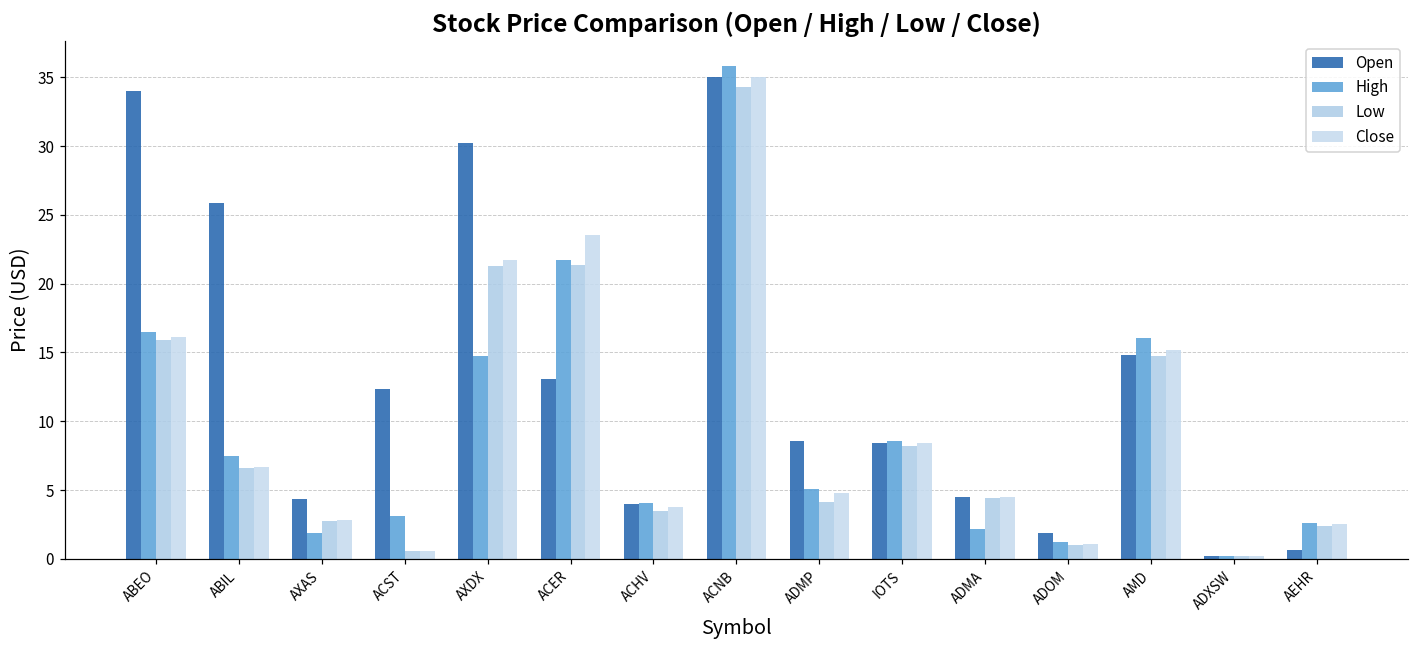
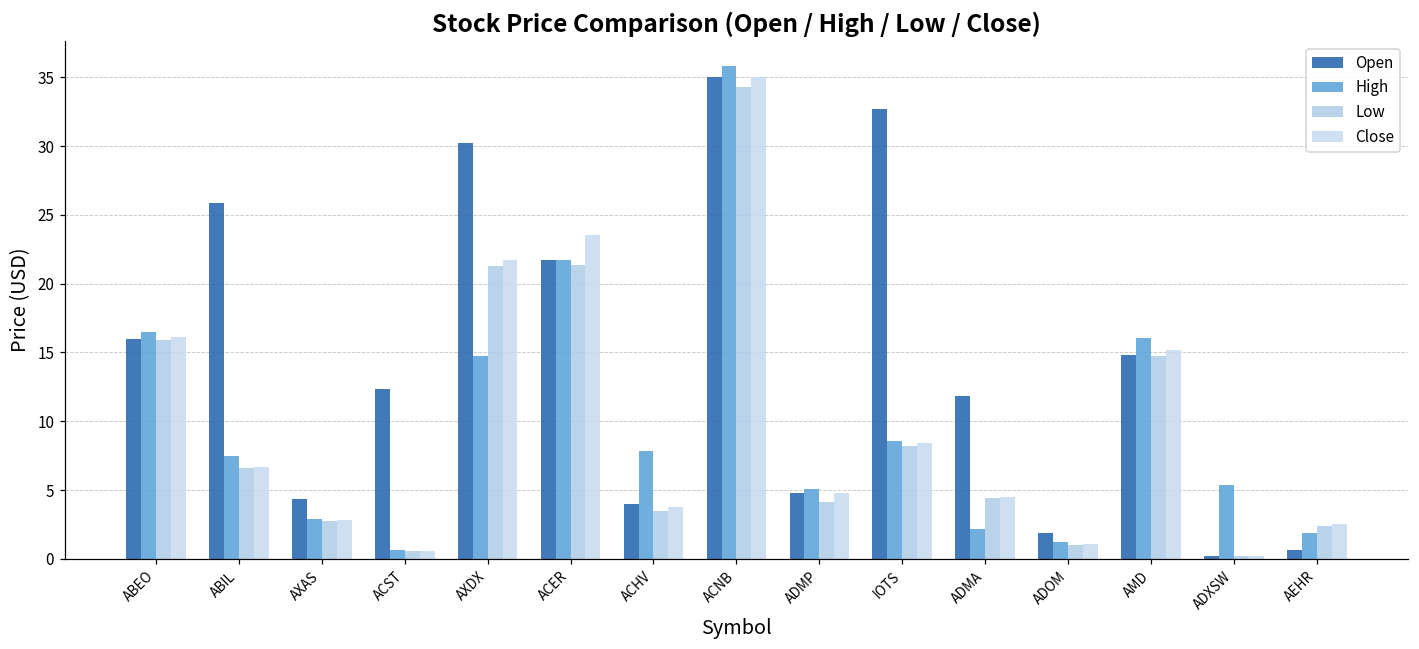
  {
    "Open": {
-     "ABEO": 34.0,
+     "ABEO": 16.0,
      "ABIL": 25.9,
      "AXAS": 4.4,
      "ACST": 12.4,
      "AXDX": 30.2,
-     "ACER": 13.1,
+     "ACER": 21.7,
      "ACHV": 4.0,
      "ACNB": 35.0,
-     "ADMP": 8.6,
-     "IOTS": 8.4,
-     "ADMA": 4.5,
+     "ADMP": 4.8,
+     "IOTS": 32.7,
+     "ADMA": 11.9,
      "ADOM": 1.9,
      "AMD": 14.8,
      "AEHR": 0.7
    },
    "High": {
      "ABEO": 16.5,
      "ABIL": 7.4,
-     "AXAS": 1.9,
-     "ACST": 3.1,
+     "AXAS": 2.9,
+     "ACST": 0.6,
      "AXDX": 14.7,
      "ACER": 21.7,
-     "ACHV": 4.1,
+     "ACHV": 7.8,
      "ACNB": 35.9,
      "ADMP": 5.1,
      "IOTS": 8.6,
      "ADMA": 2.2,
      "ADOM": 1.2,
      "AMD": 16.1,
-     "ADXSW": 0.2,
-     "AEHR": 2.6
+     "ADXSW": 5.3,
+     "AEHR": 1.9
    }
  }
